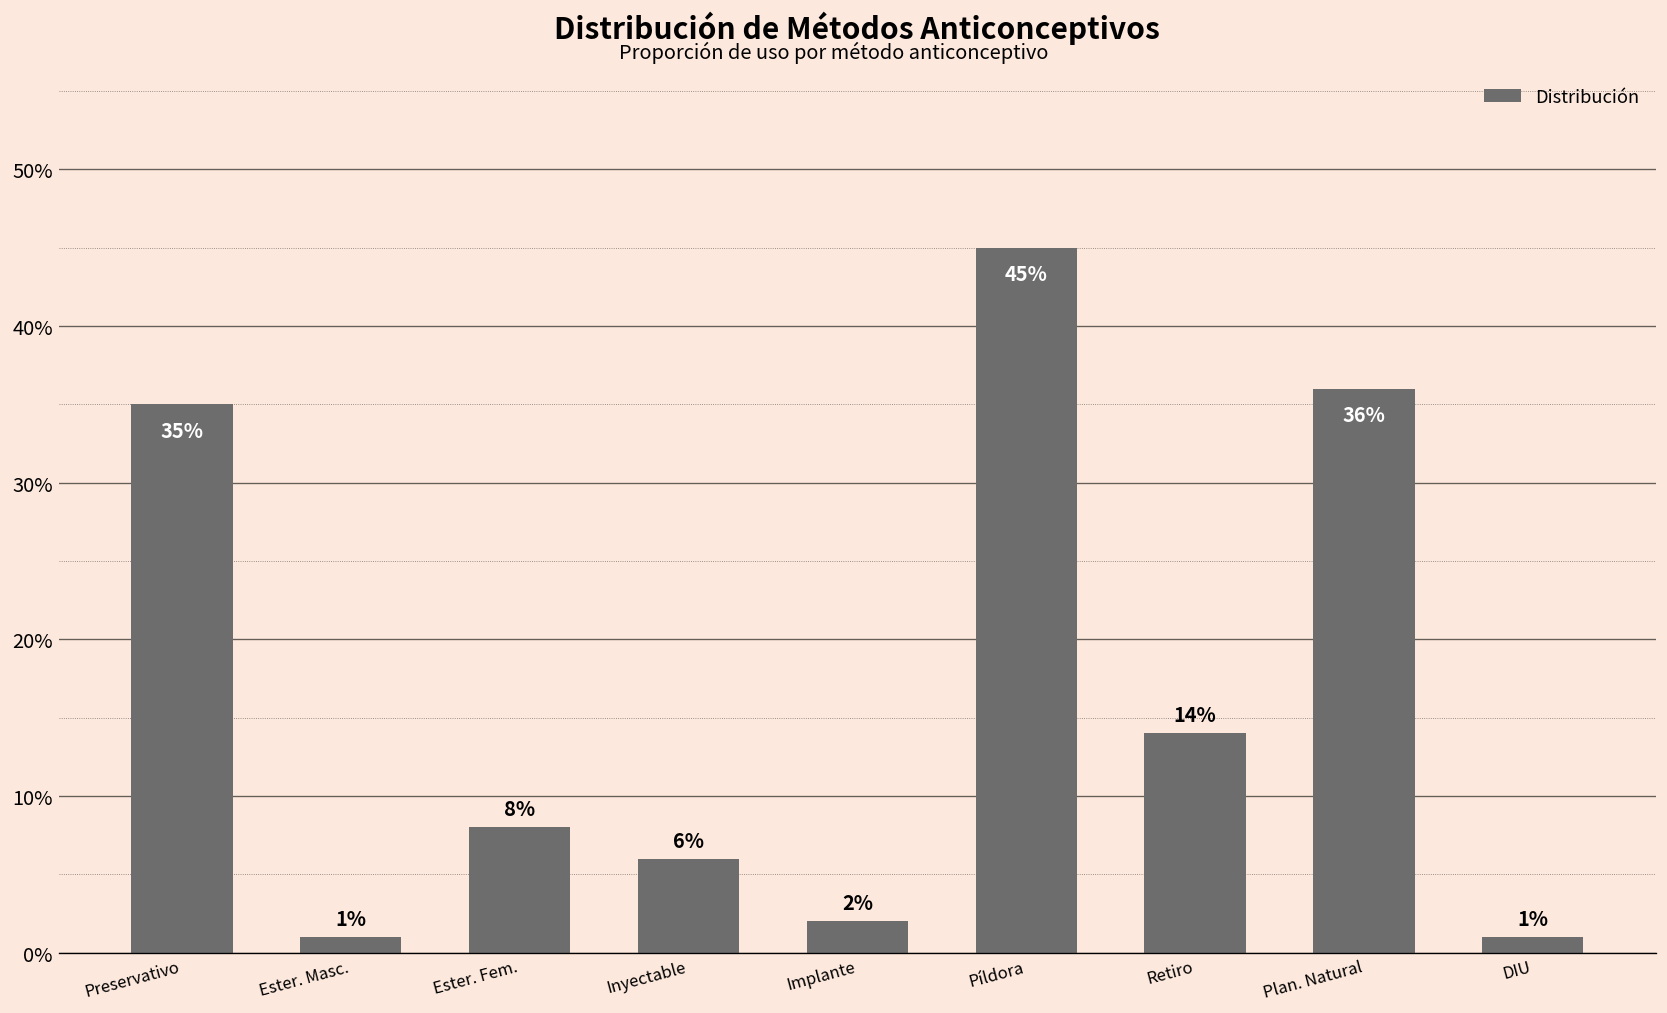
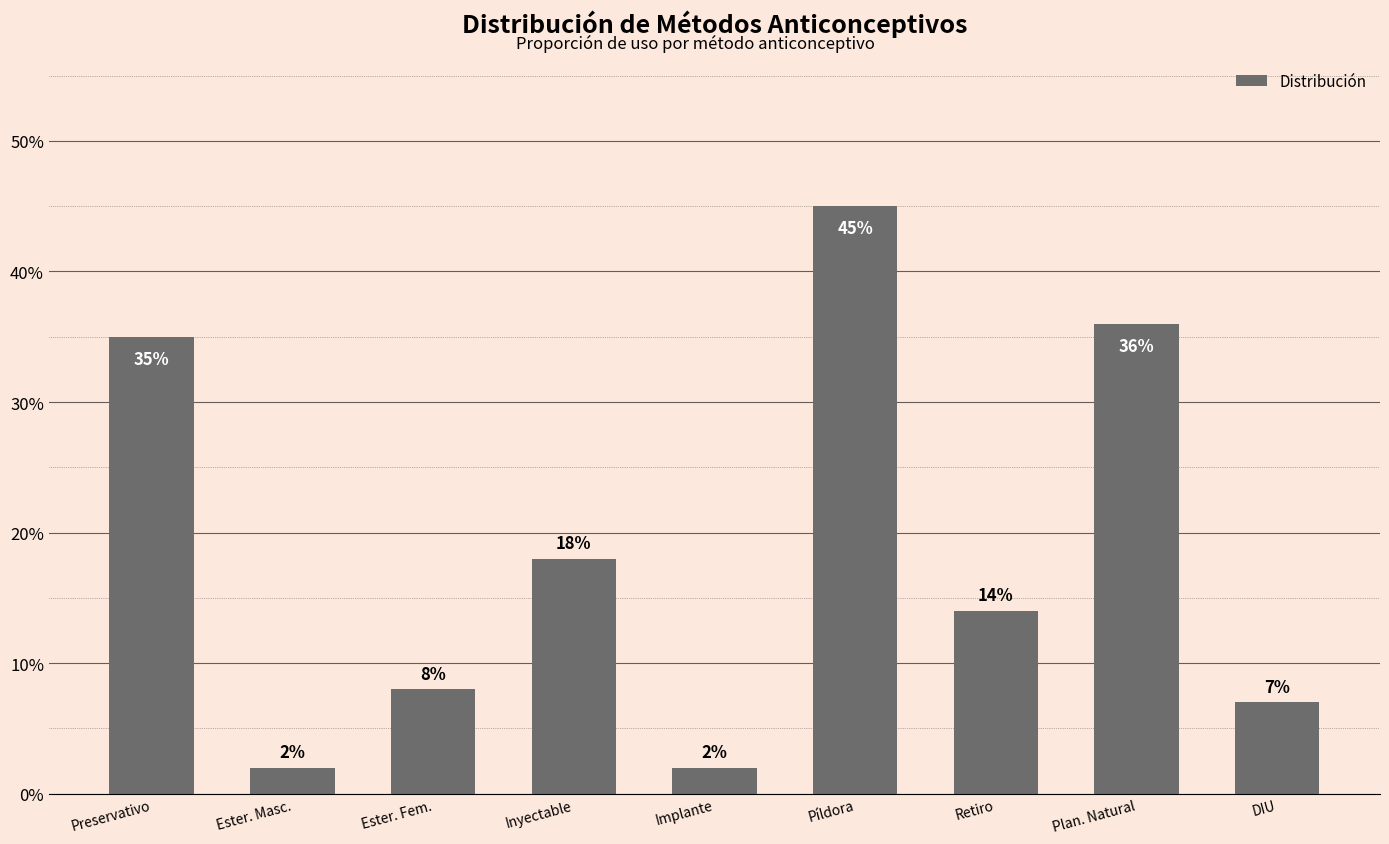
  {
    "Preservativo": "35%",
-   "Ester. Masc.": "1%",
+   "Ester. Masc.": "2%",
    "Ester. Fem.": "8%",
-   "Inyectable": "6%",
+   "Inyectable": "18%",
    "Implante": "2%",
    "Píldora": "45%",
    "Retiro": "14%",
    "Plan. Natural": "36%",
-   "DIU": "1%"
+   "DIU": "7%"
  }
